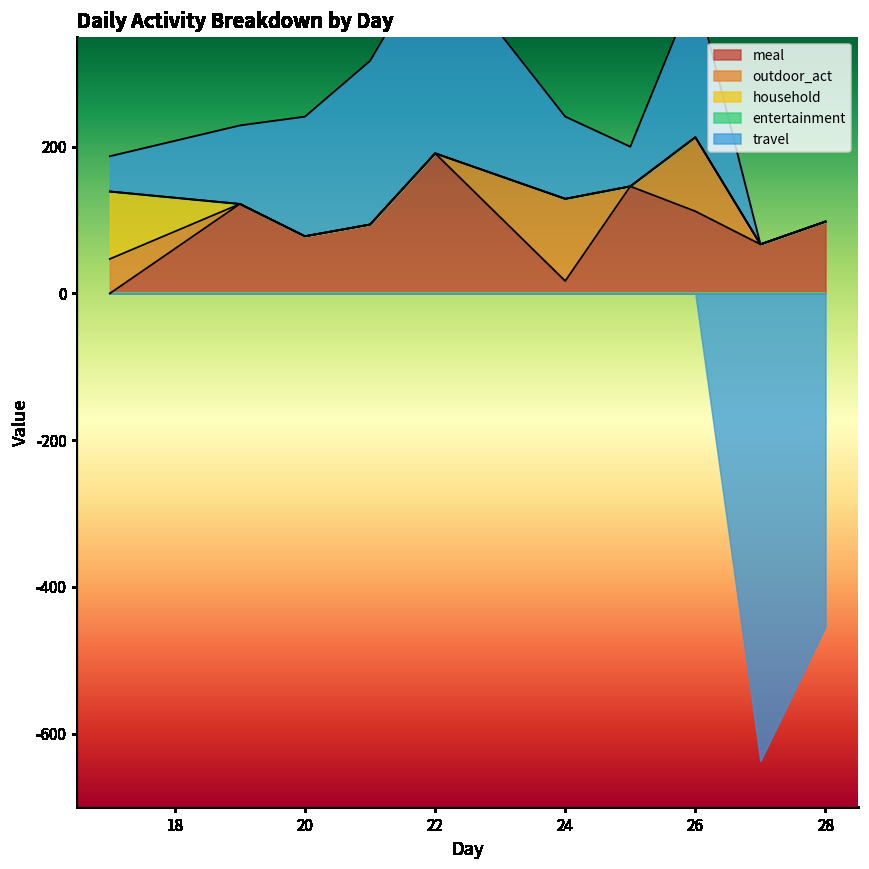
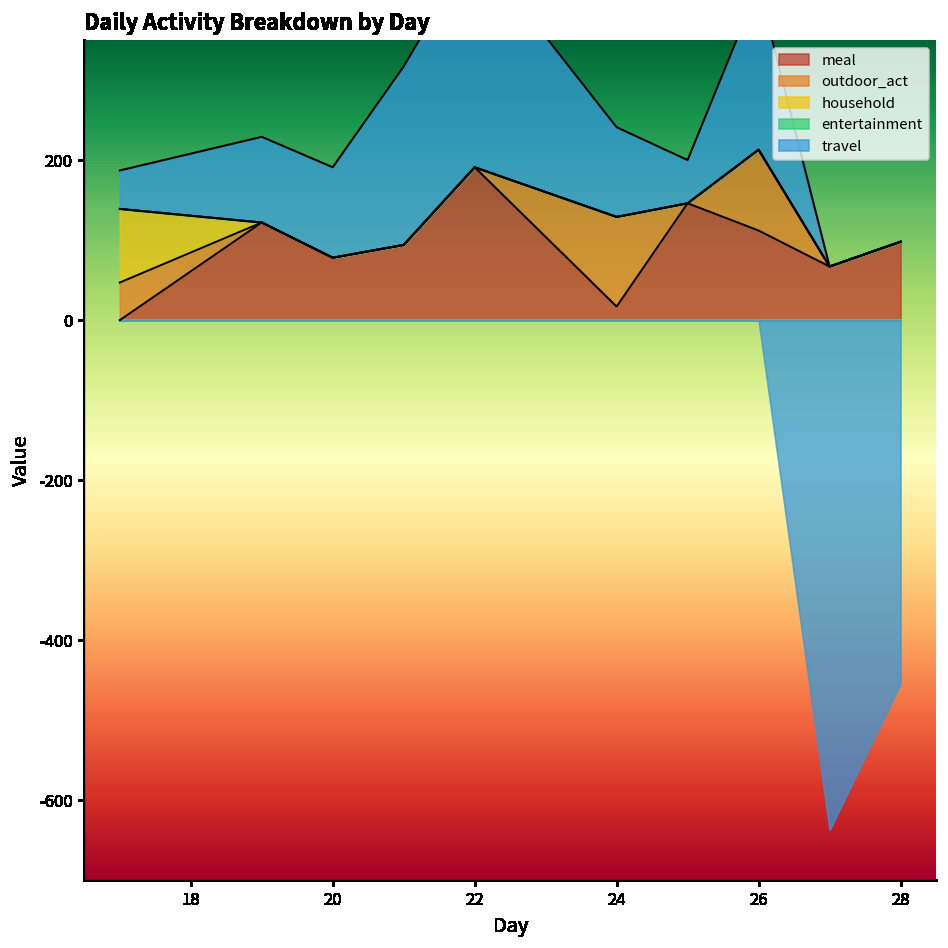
  {
    "travel": {
-     "20": 160,
+     "20": 110,
      "24": 110
    }
  }
